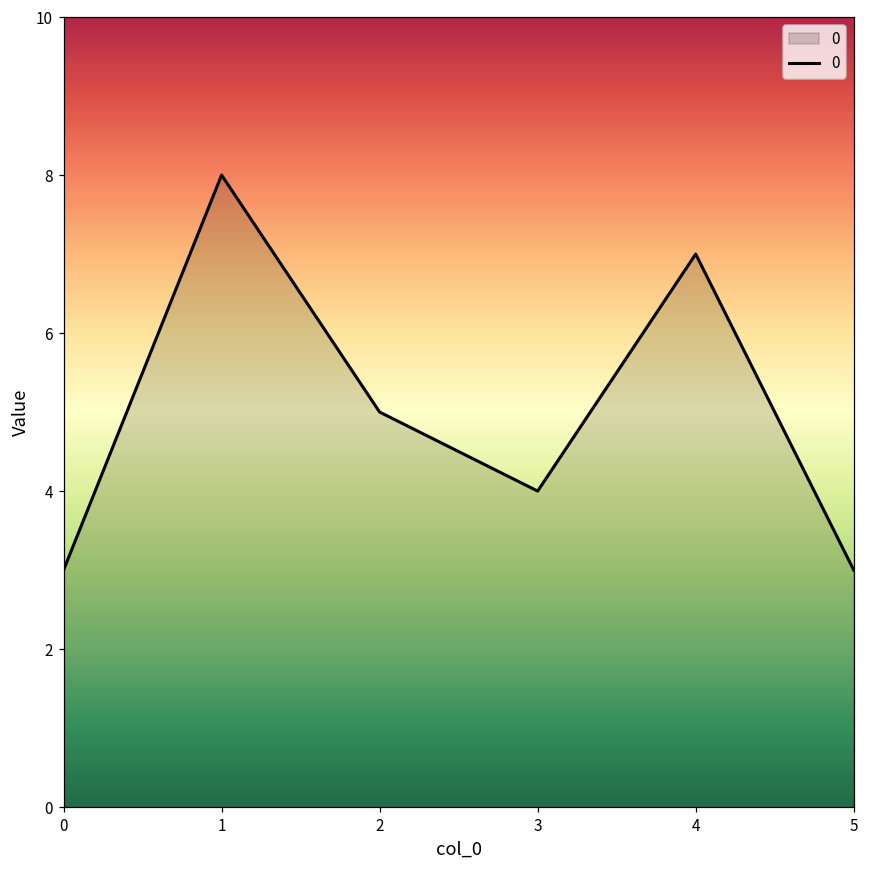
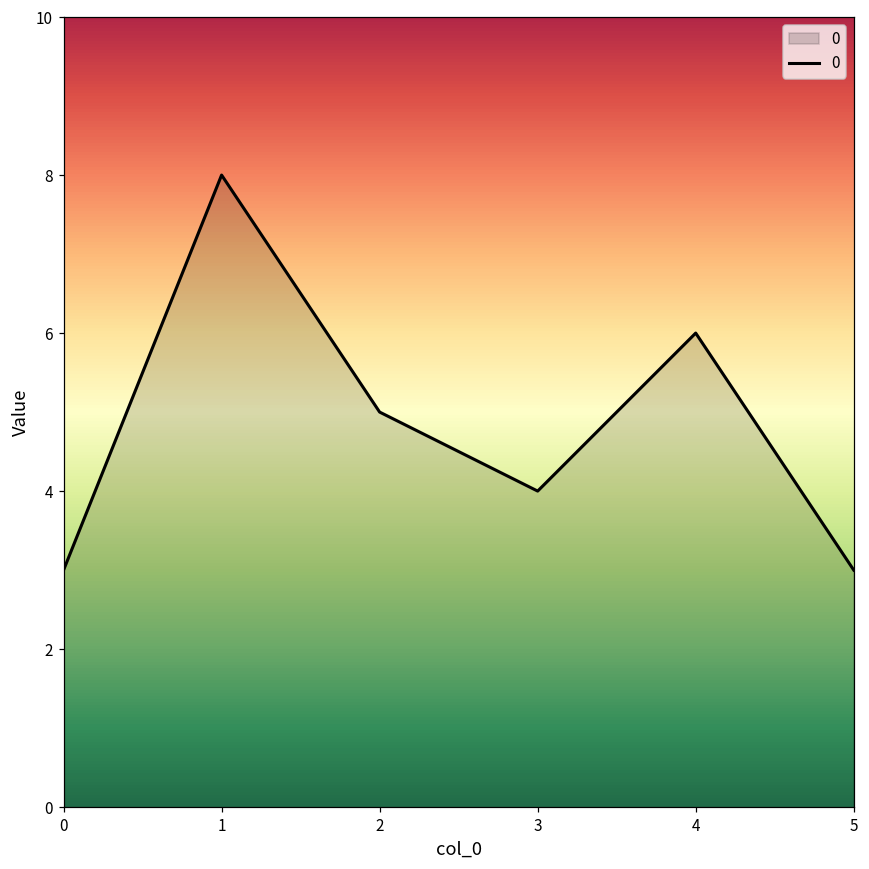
  {
    "0": 3,
    "1": 8,
    "2": 5,
    "3": 4,
-   "4": 7,
+   "4": 6,
    "5": 3
  }
